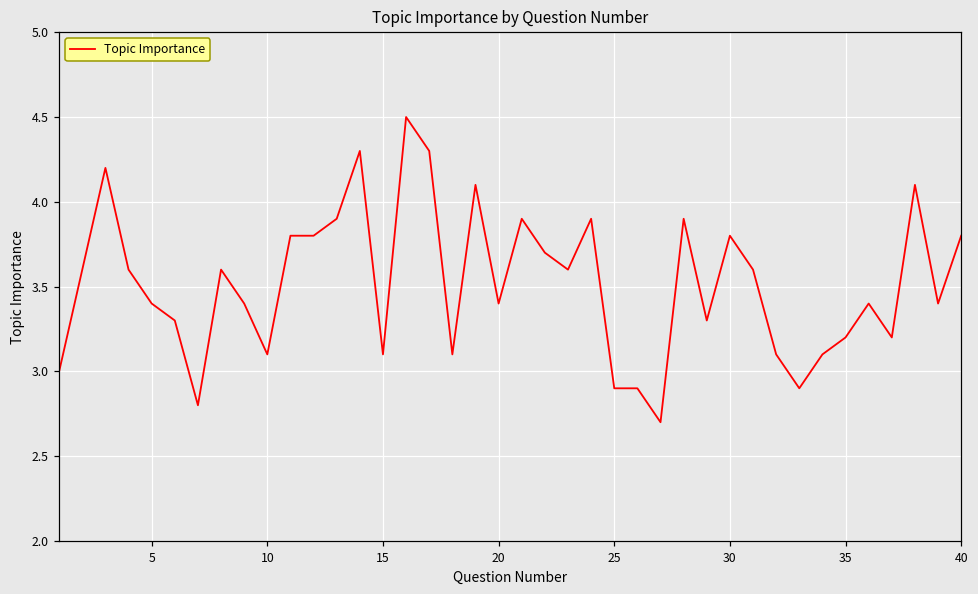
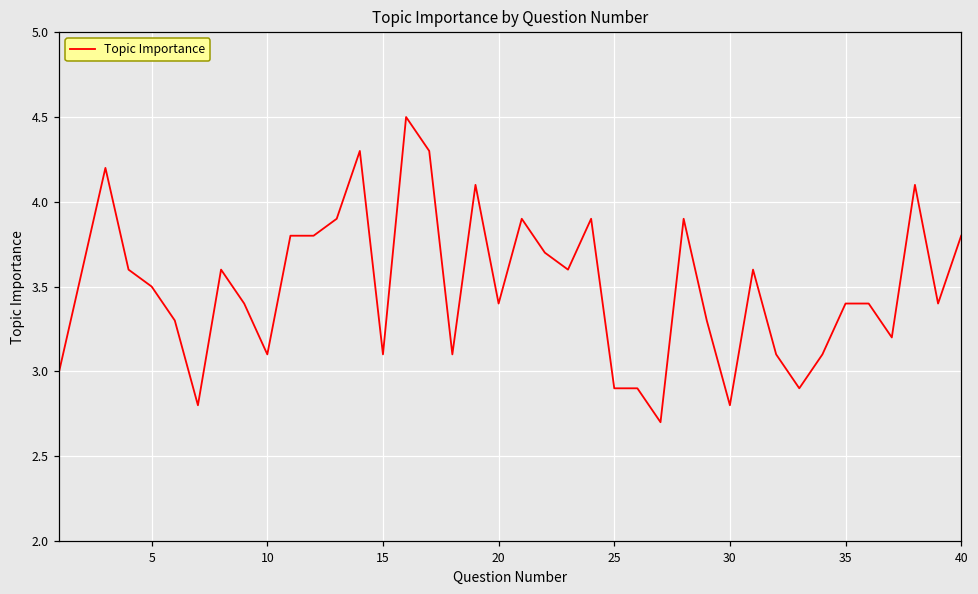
  {
-   "5": 3.4,
+   "5": 3.5,
    "10": 3.1,
    "15": 3.1,
    "20": 3.4,
    "25": 2.9,
-   "30": 3.8,
-   "35": 3.2,
+   "30": 2.8,
+   "35": 3.4,
    "40": 3.8
  }
